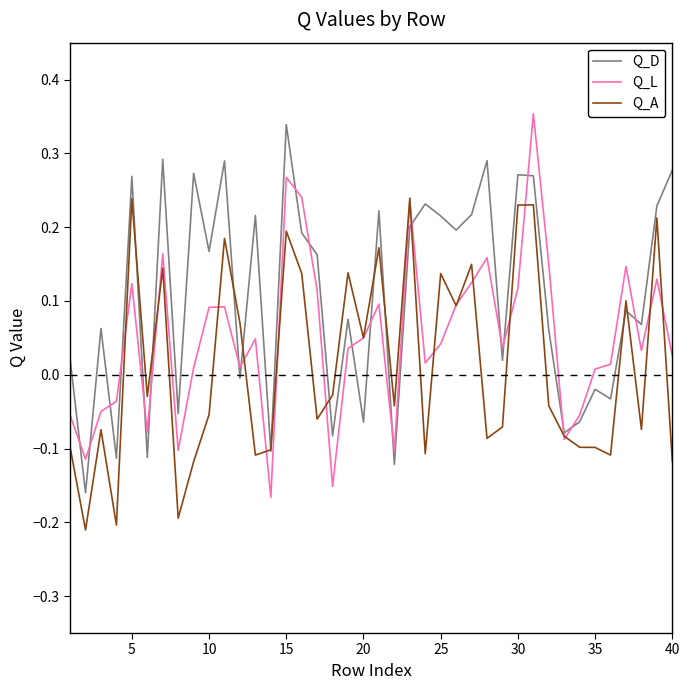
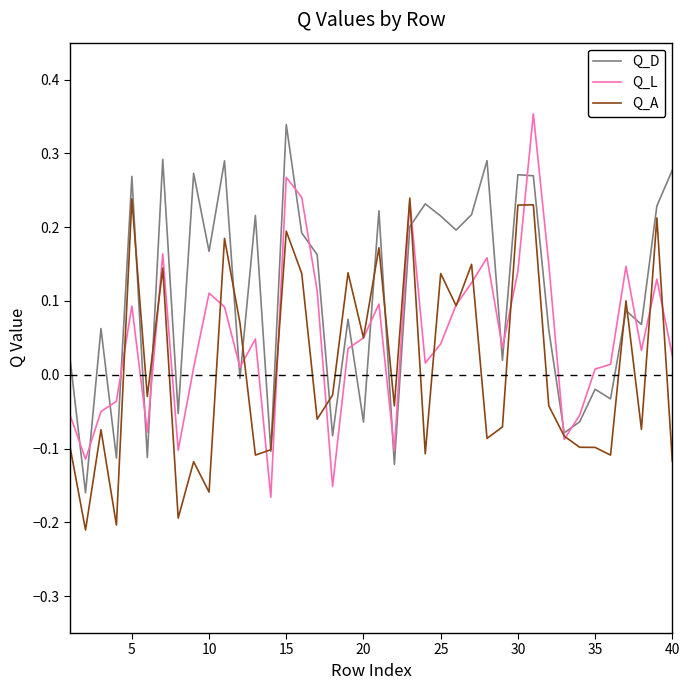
  {
    "Q_D": {
      "5": 0.27,
      "10": 0.17,
      "15": 0.34,
      "20": -0.06,
      "25": 0.22,
      "30": 0.27,
      "35": -0.02,
      "40": 0.28
    },
    "Q_L": {
-     "5": 0.12,
-     "10": 0.09,
+     "5": 0.09,
+     "10": 0.11,
      "15": 0.27,
      "25": 0.04,
-     "30": 0.12,
+     "30": 0.14,
      "35": 0.01,
      "40": 0.03
    },
    "Q_A": {
      "5": 0.24,
-     "10": -0.05,
+     "10": -0.16,
      "15": 0.19,
      "25": 0.14,
      "30": 0.23,
      "35": -0.10,
      "40": -0.12
    }
  }
